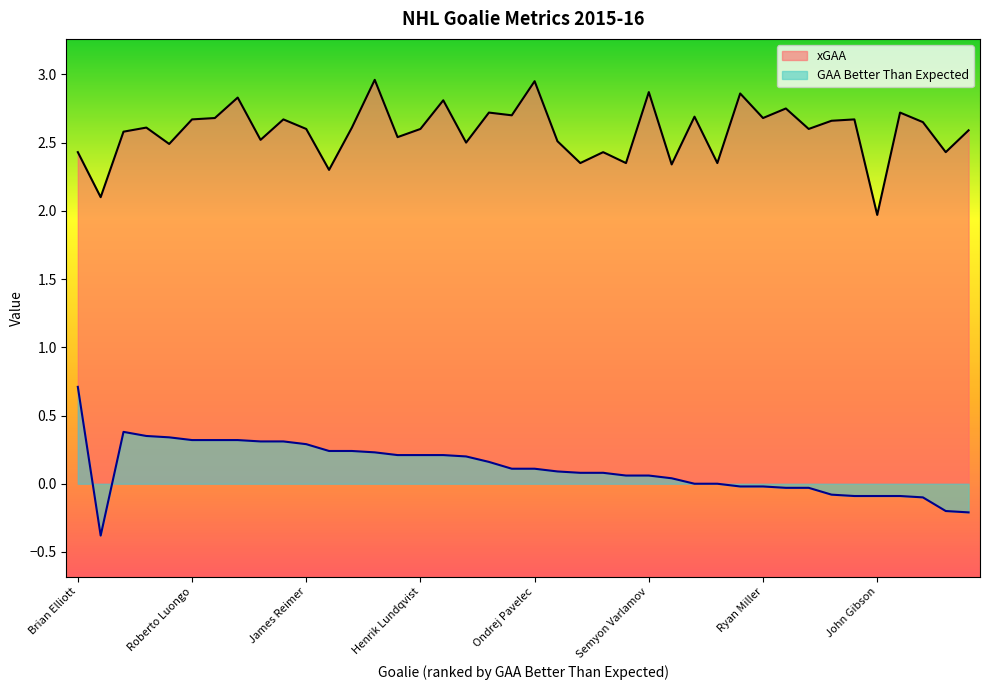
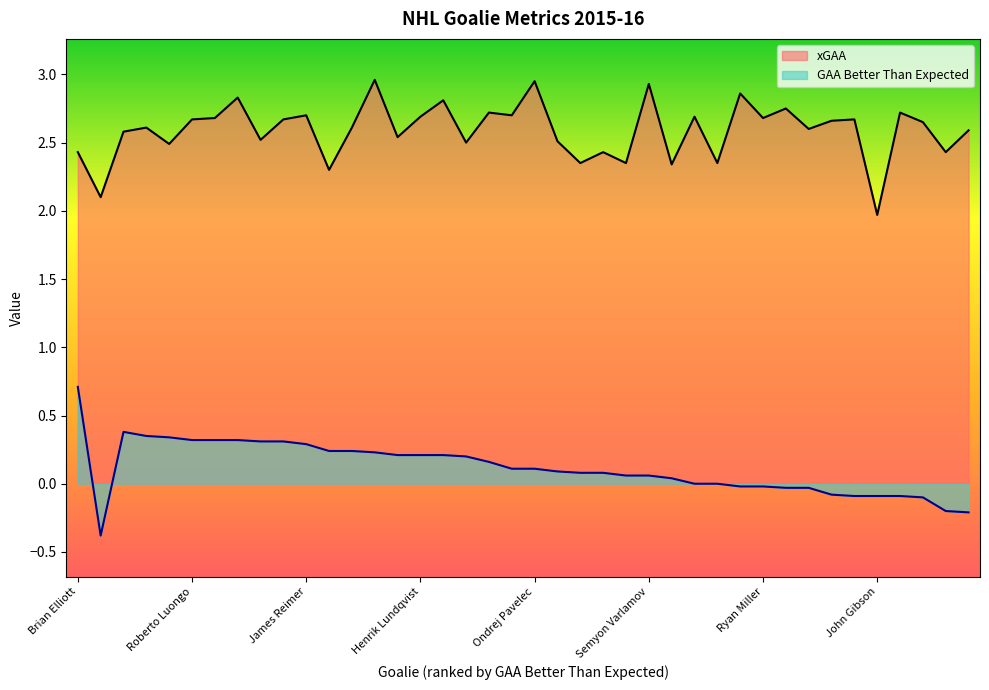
  {
    "xGAA": {
      "Brian Elliott": 2.43,
      "Roberto Luongo": 2.67,
-     "James Reimer": 2.6,
-     "Henrik Lundqvist": 2.60,
+     "James Reimer": 2.7,
+     "Henrik Lundqvist": 2.69,
      "Ondrej Pavelec": 2.95,
-     "Semyon Varlamov": 2.87,
+     "Semyon Varlamov": 2.93,
      "Ryan Miller": 2.68,
      "John Gibson": 1.97
    }
  }
